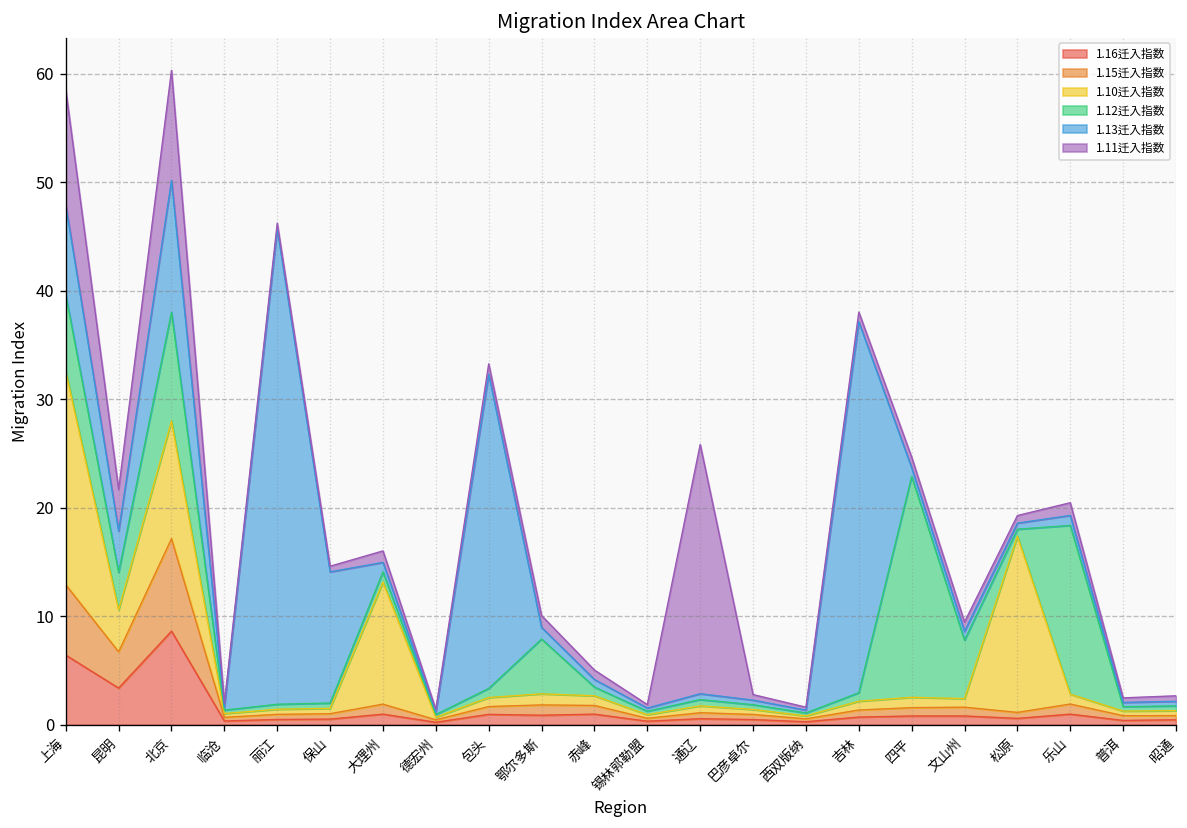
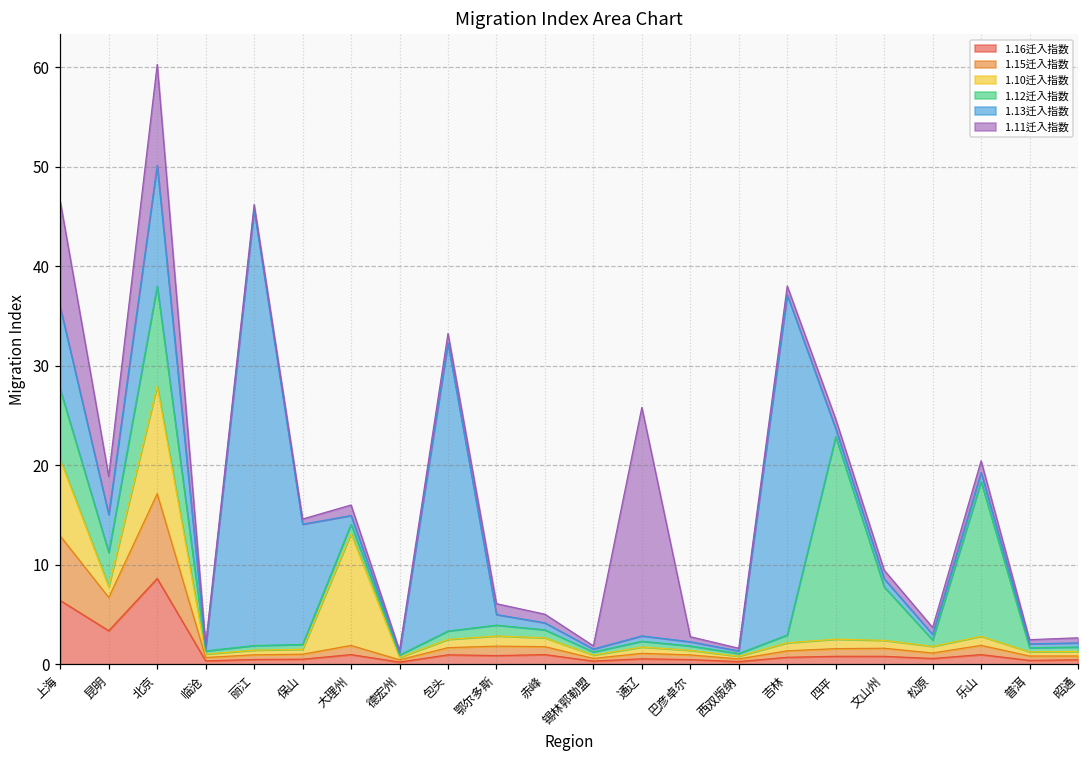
  {
    "1.10迁入指数": {
-     "上海": 20,
-     "昆明": 4,
+     "上海": 8,
+     "昆明": 1,
      "北京": 11,
      "临沧": 0,
      "丽江": 0,
      "保山": 0,
      "大理州": 11,
      "包头": 1,
      "鄂尔多斯": 1,
      "赤峰": 1,
      "锡林郭勒盟": 0,
      "通辽": 1,
      "巴彦卓尔": 0,
      "吉林": 1,
      "四平": 1,
      "文山州": 1,
-     "松原": 16,
+     "松原": 1,
      "乐山": 1,
      "普洱": 0,
      "昭通": 0
    },
    "1.12迁入指数": {
      "上海": 7,
      "昆明": 3,
      "北京": 10,
      "临沧": 0,
      "丽江": 0,
      "保山": 0,
      "大理州": 1,
      "包头": 1,
-     "鄂尔多斯": 5,
+     "鄂尔多斯": 1,
      "赤峰": 1,
      "锡林郭勒盟": 0,
      "通辽": 1,
      "巴彦卓尔": 0,
      "吉林": 1,
      "四平": 20,
      "文山州": 5,
      "松原": 1,
      "乐山": 16,
      "普洱": 0,
      "昭通": 0
    },
    "1.13迁入指数": {
      "上海": 8,
      "昆明": 4,
      "北京": 12,
      "临沧": 0,
      "丽江": 44,
      "保山": 12,
      "大理州": 1,
      "包头": 29,
      "鄂尔多斯": 1,
      "赤峰": 1,
      "锡林郭勒盟": 0,
      "通辽": 1,
      "巴彦卓尔": 0,
      "吉林": 34,
      "四平": 1,
      "文山州": 1,
      "松原": 1,
      "乐山": 1,
      "普洱": 0,
      "昭通": 0
    },
    "1.11迁入指数": {
      "上海": 11,
      "昆明": 4,
      "北京": 10,
      "临沧": 0,
      "丽江": 0,
      "保山": 1,
      "大理州": 1,
      "包头": 1,
      "鄂尔多斯": 1,
      "赤峰": 1,
      "锡林郭勒盟": 0,
      "通辽": 23,
      "巴彦卓尔": 1,
      "吉林": 1,
      "四平": 1,
      "文山州": 1,
      "松原": 1,
      "乐山": 1,
      "普洱": 0,
      "昭通": 1
    }
  }
